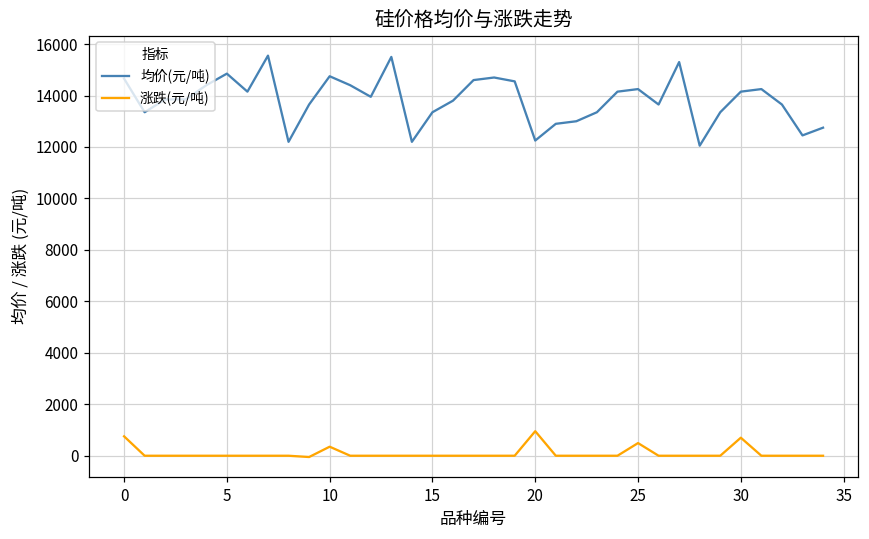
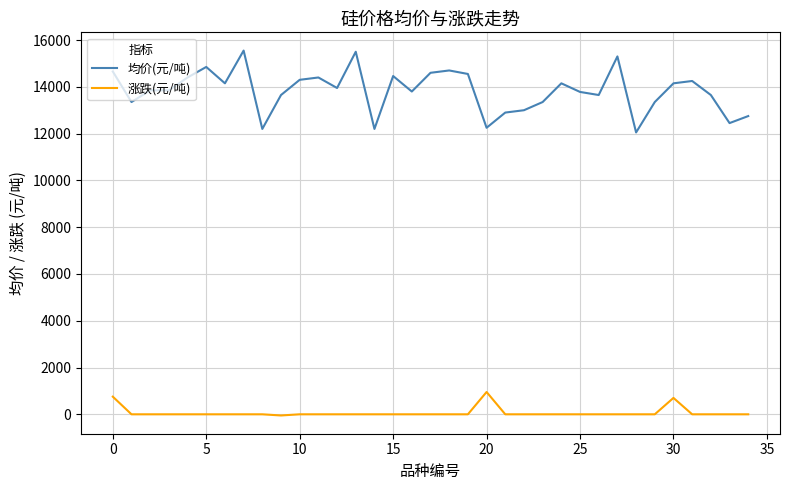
  {
    "均价(元/吨)": {
      "5": 14900,
-     "10": 14700,
-     "15": 13400,
+     "10": 14300,
+     "15": 14500,
      "20": 12300,
-     "25": 14300,
+     "25": 13800,
      "30": 14200
    },
    "涨跌(元/吨)": {
      "0": 800,
      "5": 0,
-     "10": 400,
+     "10": 0,
      "15": 0,
      "20": 1000,
-     "25": 500,
+     "25": 0,
      "30": 700
    }
  }
